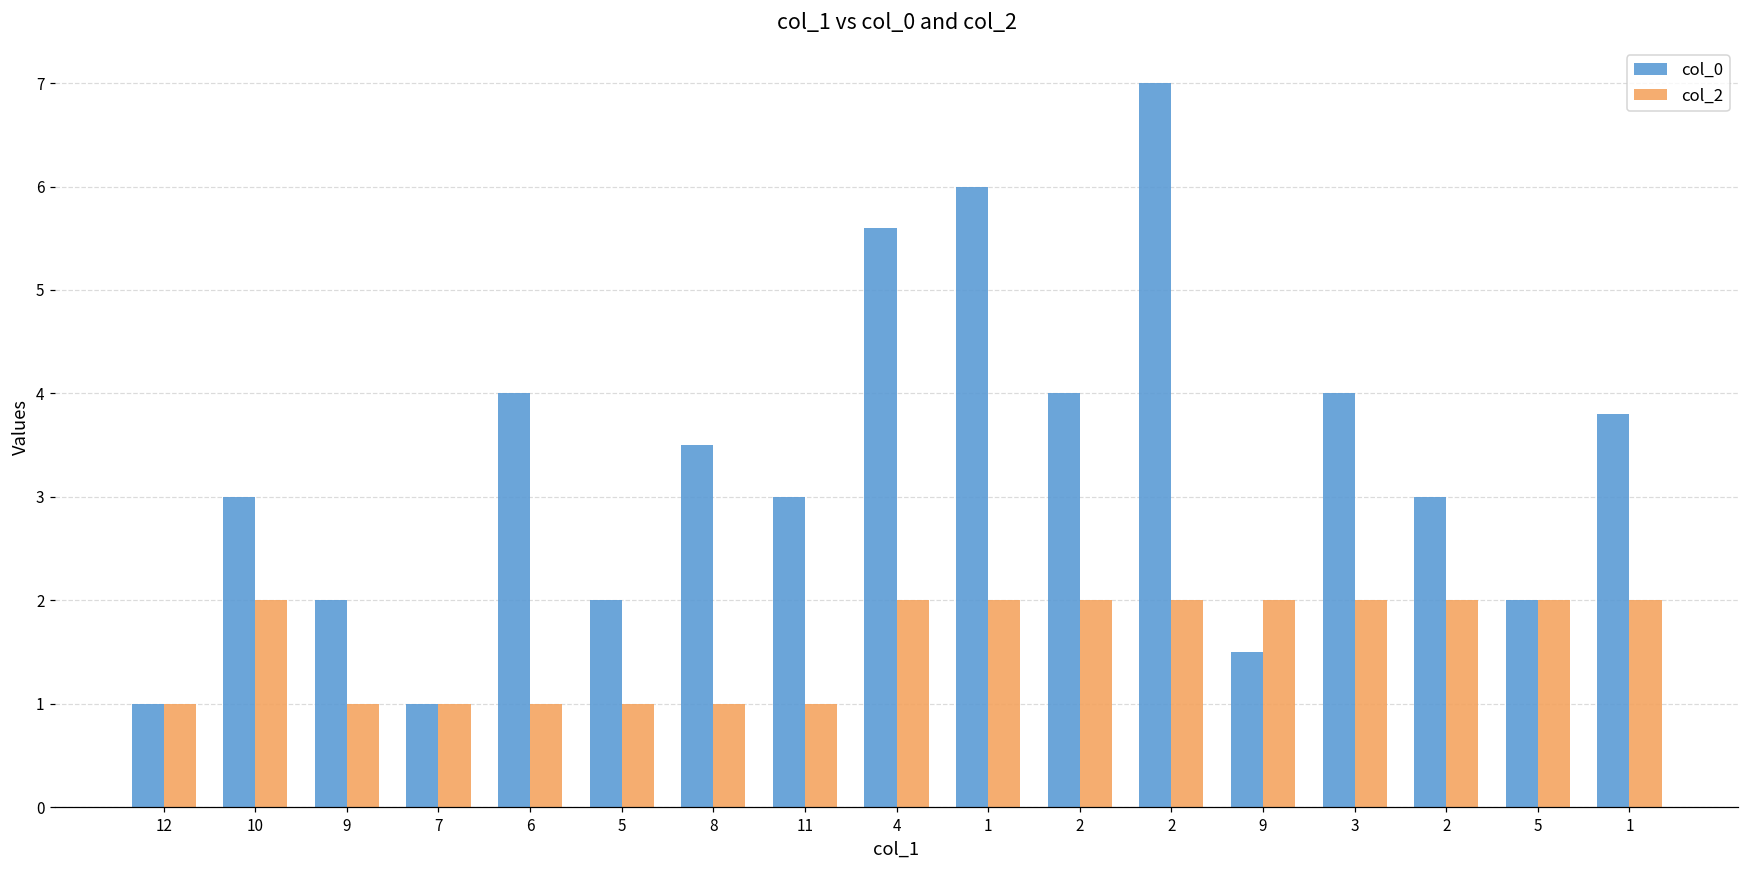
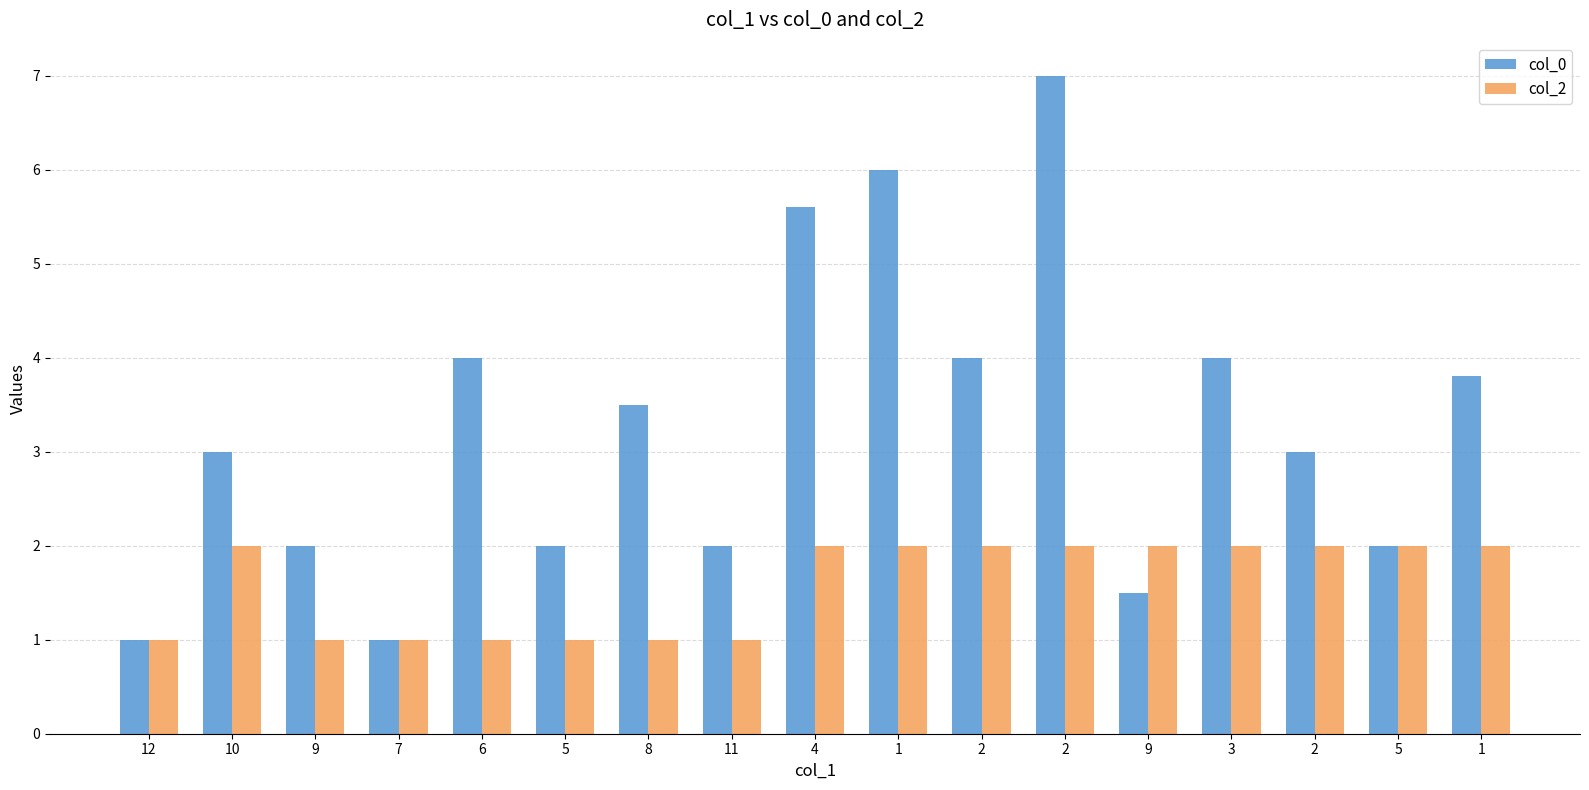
  {
    "col_0": {
      "12": 1,
      "10": 3,
      "7": 1,
      "6": 4,
      "8": 3.5,
-     "11": 3,
+     "11": 2,
      "4": 5.6,
      "3": 4
    },
    "col_2": {
      "12": 1,
      "10": 2,
      "7": 1,
      "6": 1,
      "8": 1,
      "11": 1,
      "4": 2,
      "3": 2
    }
  }
